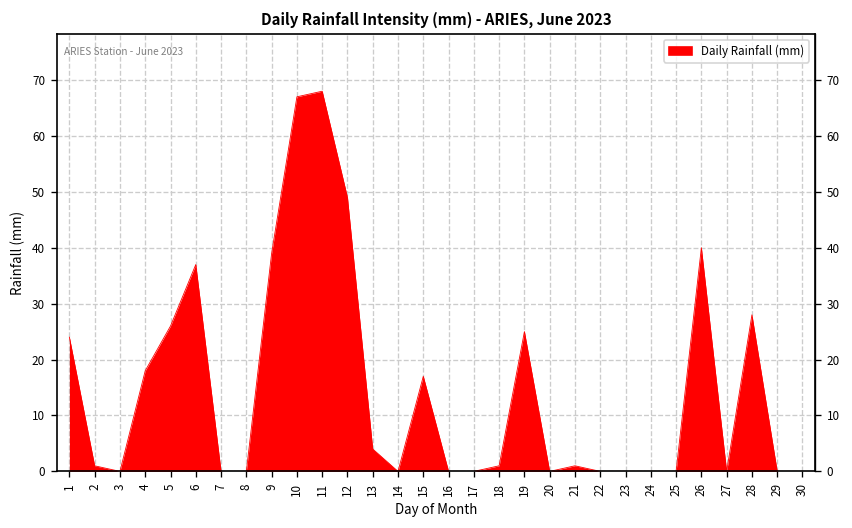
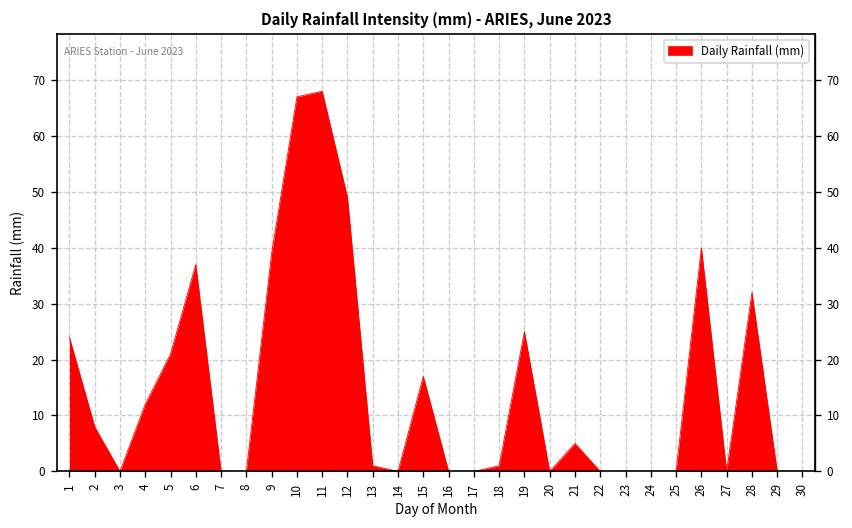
  {
    "1": 24,
-   "2": 1,
+   "2": 8,
    "3": 0,
-   "4": 18,
-   "5": 26,
+   "4": 12,
+   "5": 21,
    "6": 37,
    "7": 0,
    "8": 0,
    "9": 39,
    "10": 67,
    "11": 68,
    "12": 49,
-   "13": 4,
+   "13": 1,
    "14": 0,
    "15": 17,
    "16": 0,
    "17": 0,
    "18": 1,
    "19": 25,
    "20": 0,
-   "21": 1,
+   "21": 5,
    "22": 0,
    "23": 0,
    "24": 0,
    "25": 0,
    "26": 40,
    "27": 0,
-   "28": 28,
+   "28": 32,
    "29": 0,
    "30": 0
  }
